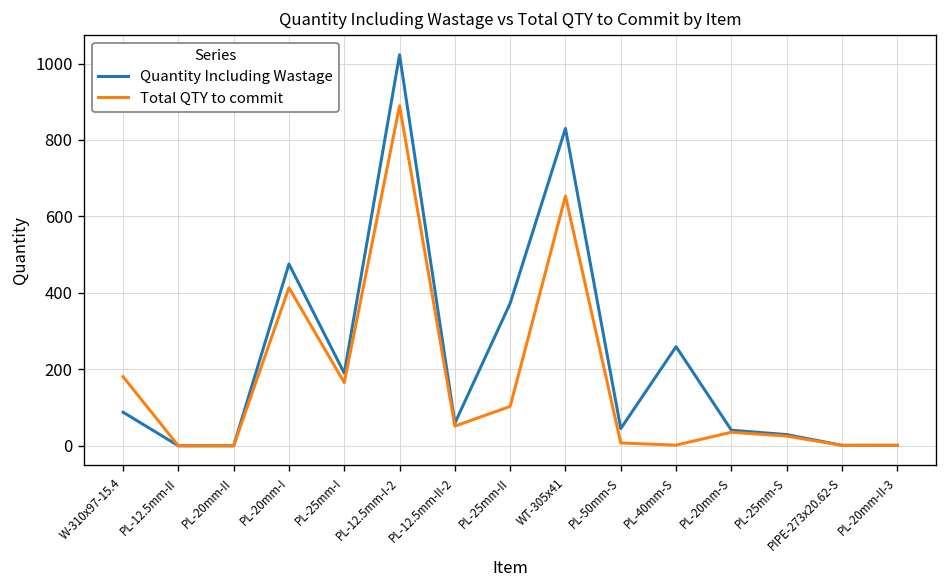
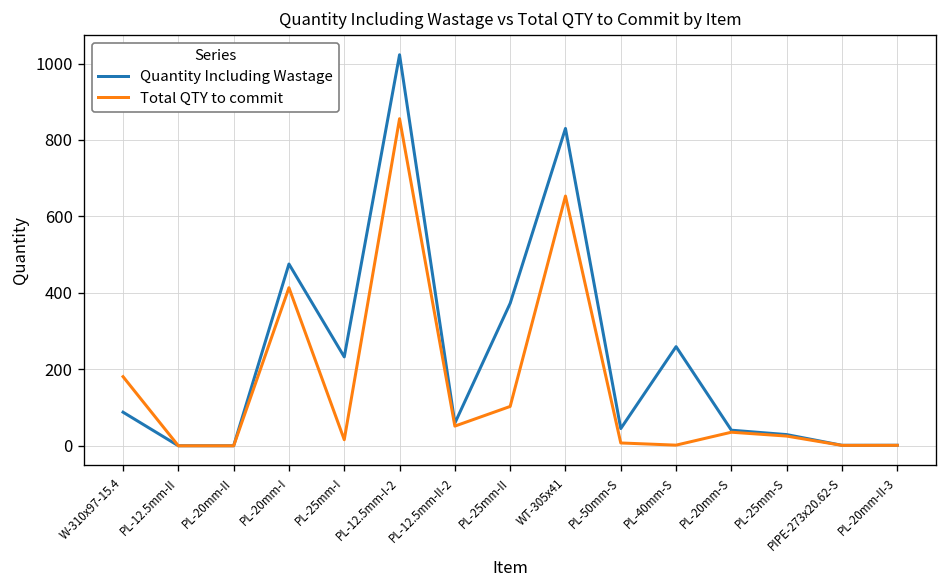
  {
    "Quantity Including Wastage": {
      "W-310x97-15.4": 90,
      "PL-20mm-I": 480,
-     "PL-25mm-I": 190,
+     "PL-25mm-I": 230,
      "PL-12.5mm-I-2": 1020,
      "PL-25mm-II": 370,
      "WT-305x41": 830,
      "PL-50mm-S": 50,
      "PL-40mm-S": 260
    },
    "Total QTY to commit": {
      "W-310x97-15.4": 180,
      "PL-20mm-I": 410,
-     "PL-25mm-I": 170,
-     "PL-12.5mm-I-2": 890,
+     "PL-25mm-I": 20,
+     "PL-12.5mm-I-2": 860,
      "PL-25mm-II": 100,
      "WT-305x41": 650,
      "PL-50mm-S": 10,
      "PL-40mm-S": 0
    }
  }
